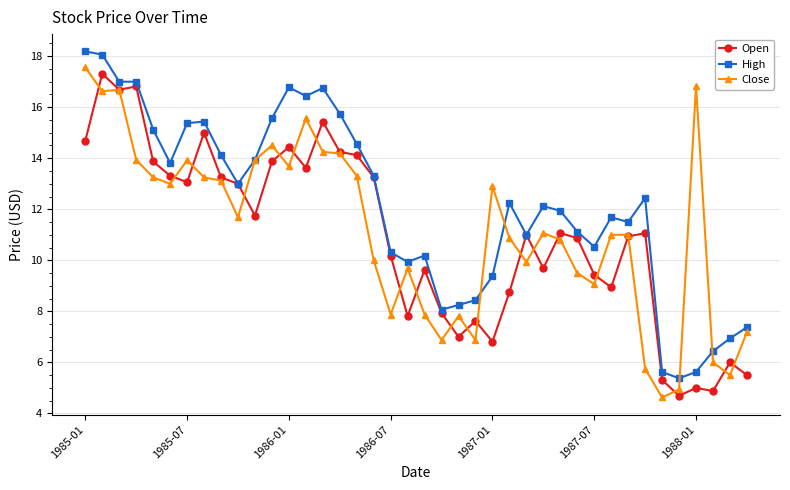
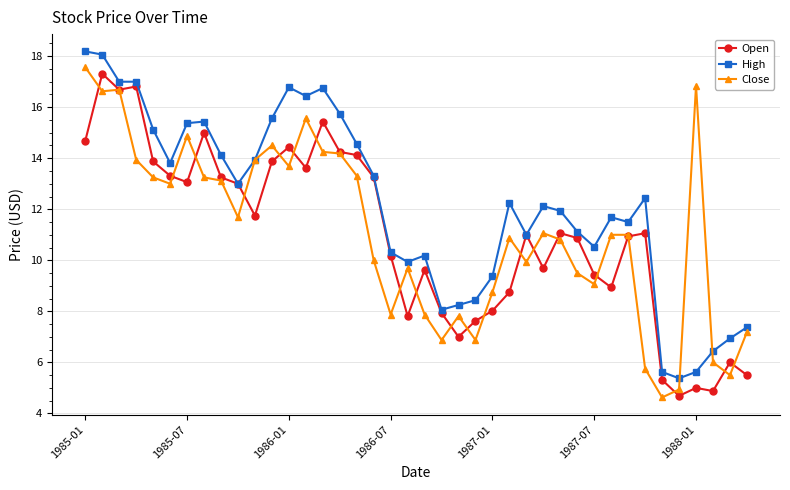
  {
    "Open": {
      "1985-01": 14.7,
      "1985-07": 13.1,
      "1986-01": 14.4,
      "1986-07": 10.2,
-     "1987-01": 6.8,
+     "1987-01": 8.0,
      "1987-07": 9.4,
      "1988-01": 5.0
    },
    "High": {
      "1985-01": 18.2,
      "1985-07": 15.4,
      "1986-01": 16.8,
      "1986-07": 10.3,
      "1987-01": 9.4,
      "1987-07": 10.5,
      "1988-01": 5.6
    },
    "Close": {
      "1985-01": 17.6,
-     "1985-07": 13.9,
+     "1985-07": 14.9,
      "1986-01": 13.7,
      "1986-07": 7.9,
-     "1987-01": 12.9,
+     "1987-01": 8.8,
      "1987-07": 9.1,
      "1988-01": 16.8
    }
  }
